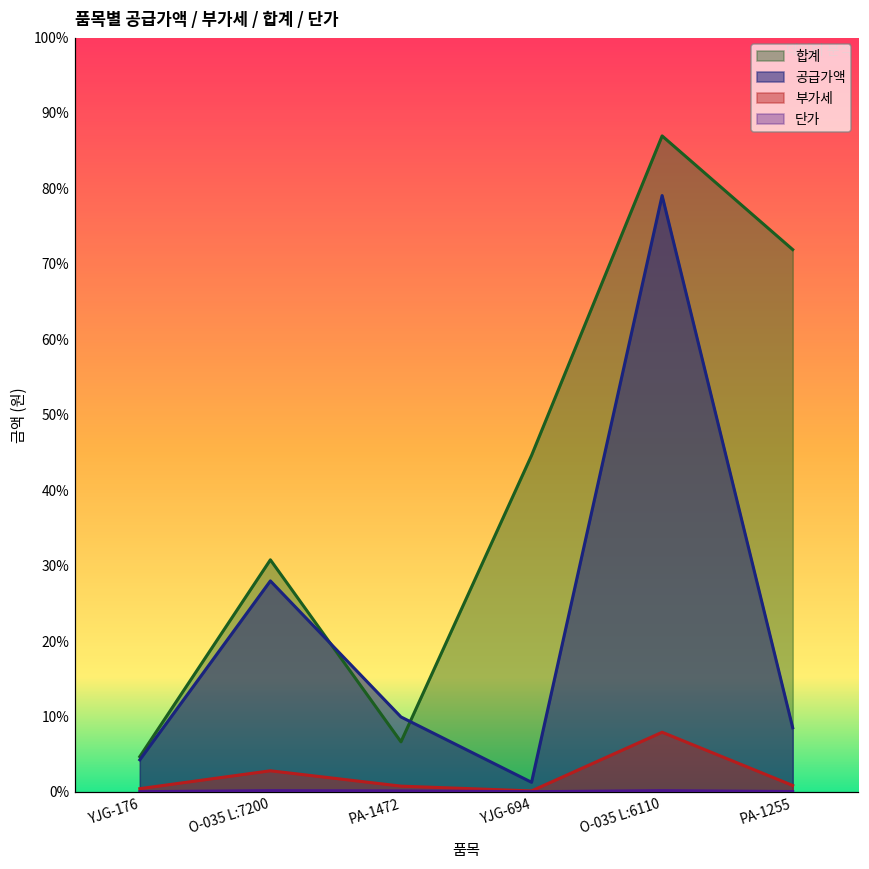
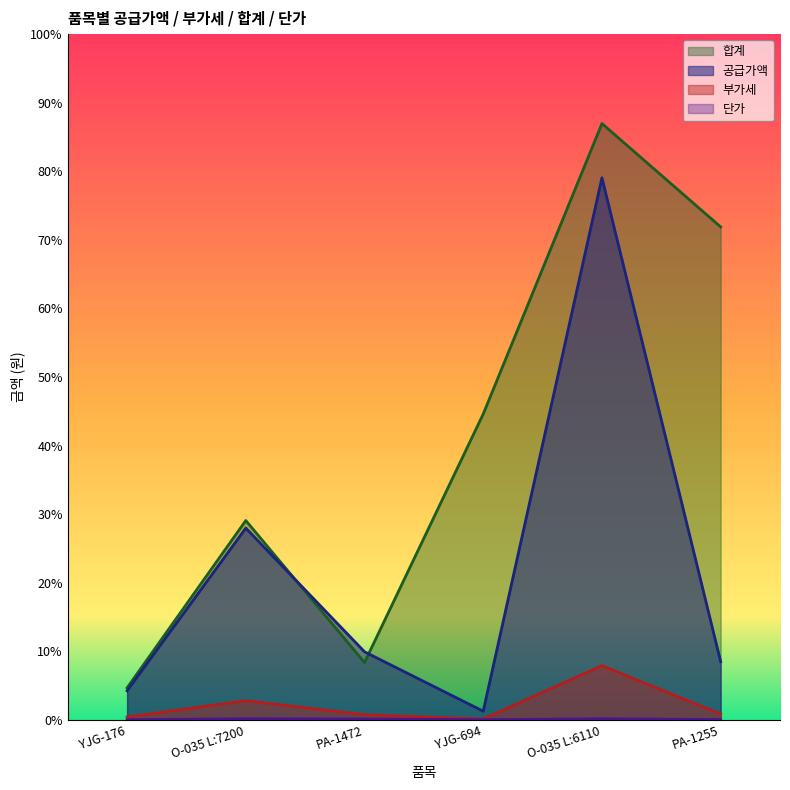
  {
    "합계": {
      "YJG-176": "5%",
-     "O-035 L:7200": "31%",
-     "PA-1472": "7%",
+     "O-035 L:7200": "29%",
+     "PA-1472": "8%",
      "YJG-694": "45%",
      "O-035 L:6110": "87%",
      "PA-1255": "72%"
    },
    "부가세": {
      "YJG-176": "0%",
      "O-035 L:7200": "3%",
      "PA-1472": "1%",
      "O-035 L:6110": "8%",
      "PA-1255": "1%"
    }
  }
